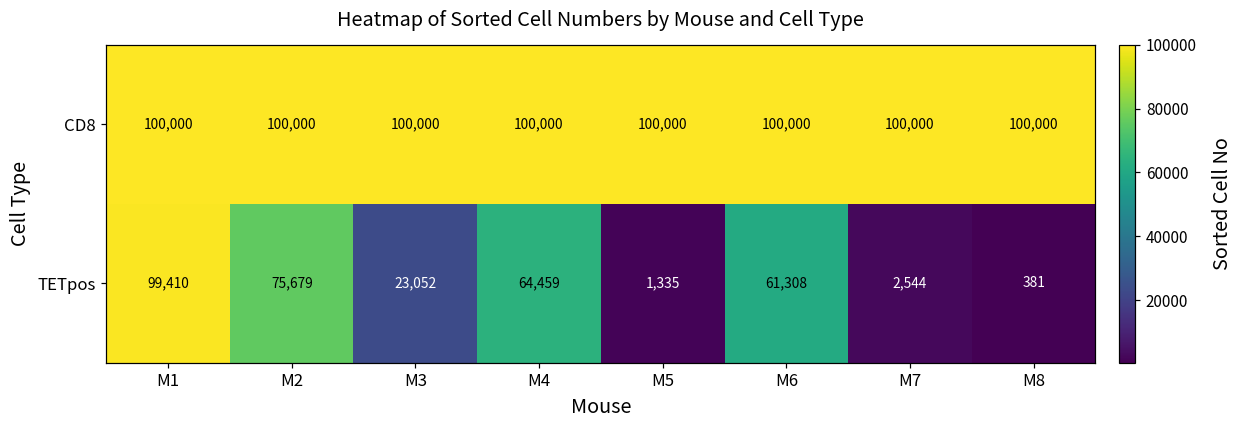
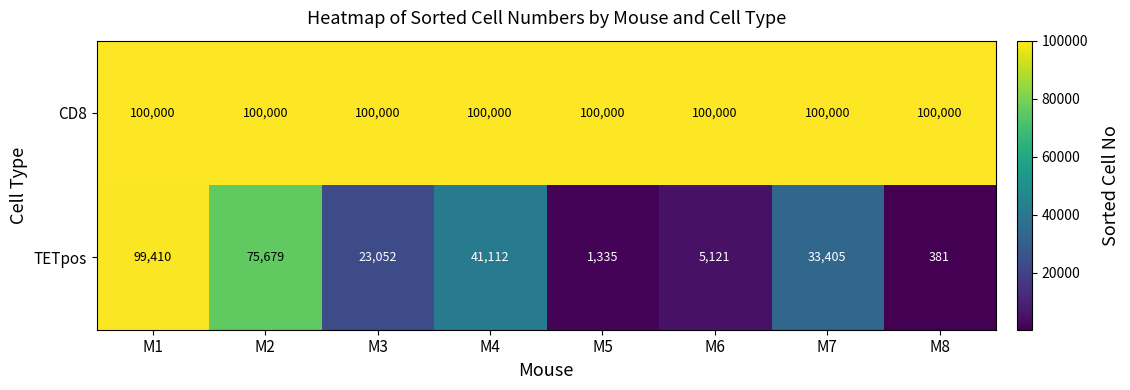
  {
    "CD8": {
      "M1": "100,000",
      "M2": "100,000",
      "M3": "100,000",
      "M4": "100,000",
      "M5": "100,000",
      "M6": "100,000",
      "M7": "100,000",
      "M8": "100,000"
    },
    "TETpos": {
      "M1": "99,410",
      "M2": "75,679",
      "M3": "23,052",
-     "M4": "64,459",
+     "M4": "41,112",
      "M5": "1,335",
-     "M6": "61,308",
-     "M7": "2,544",
+     "M6": "5,121",
+     "M7": "33,405",
      "M8": "381"
    }
  }
